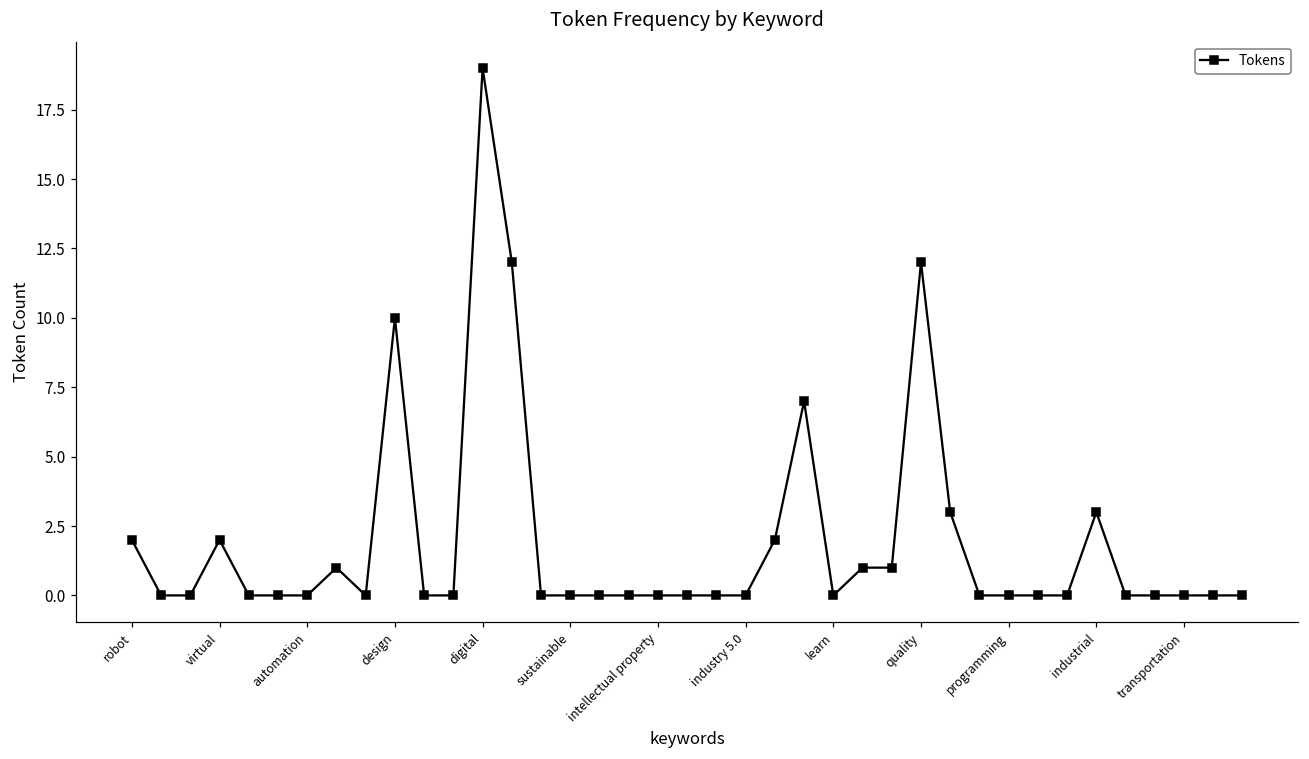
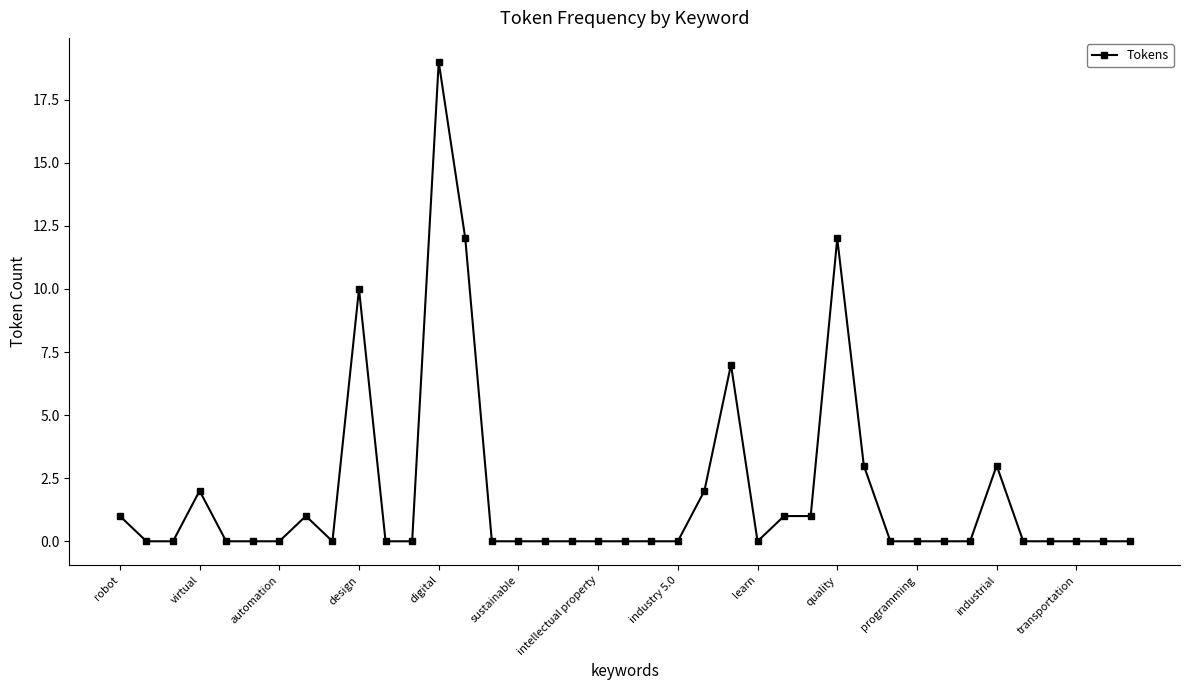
  {
-   "robot": 2,
+   "robot": 1,
    "virtual": 2,
    "automation": 0,
    "design": 10,
    "digital": 19,
    "sustainable": 0,
    "intellectual property": 0,
    "industry 5.0": 0,
    "learn": 0,
    "quality": 12,
    "programming": 0,
    "industrial": 3,
    "transportation": 0
  }
